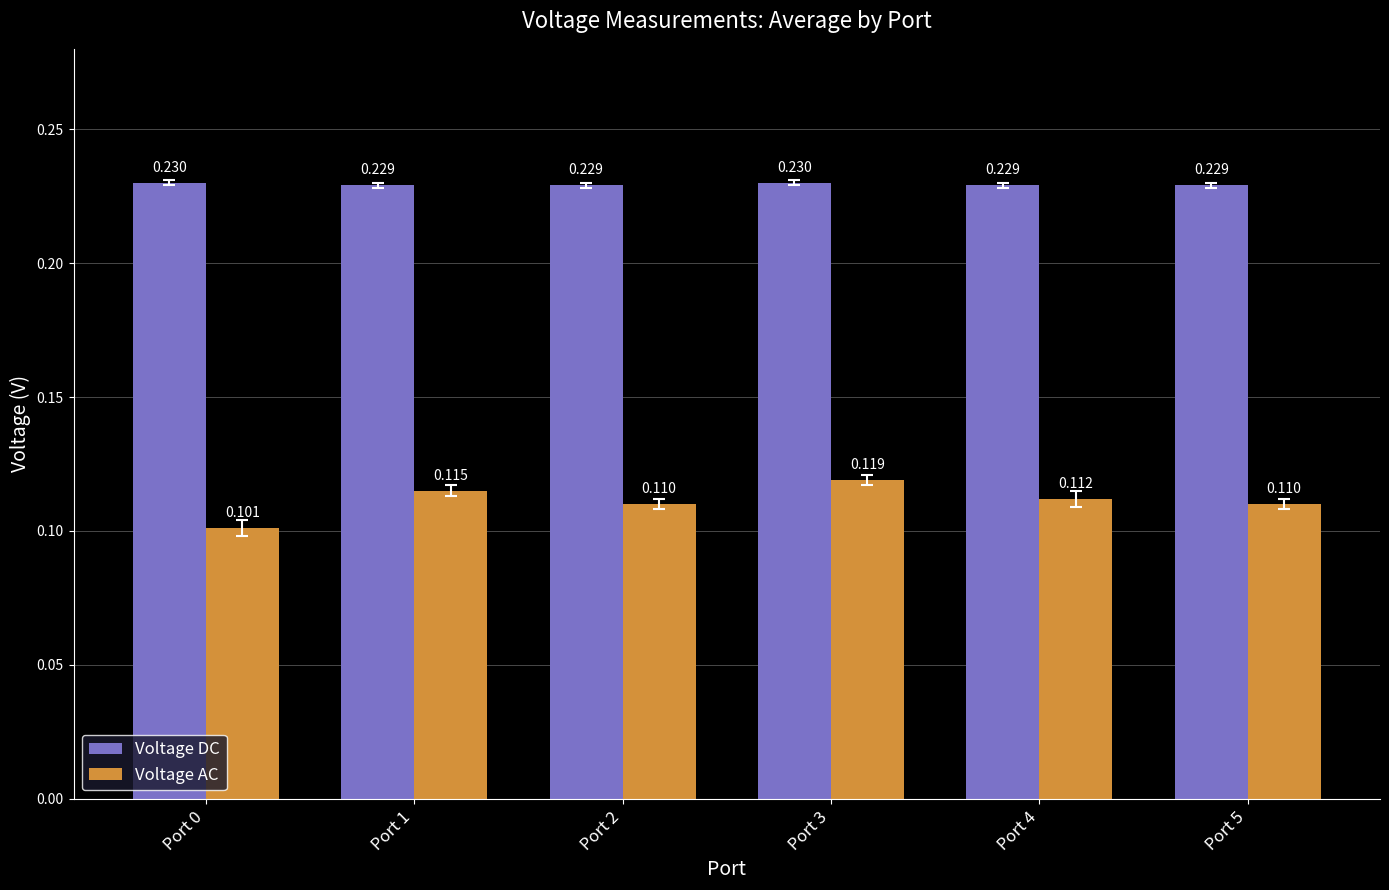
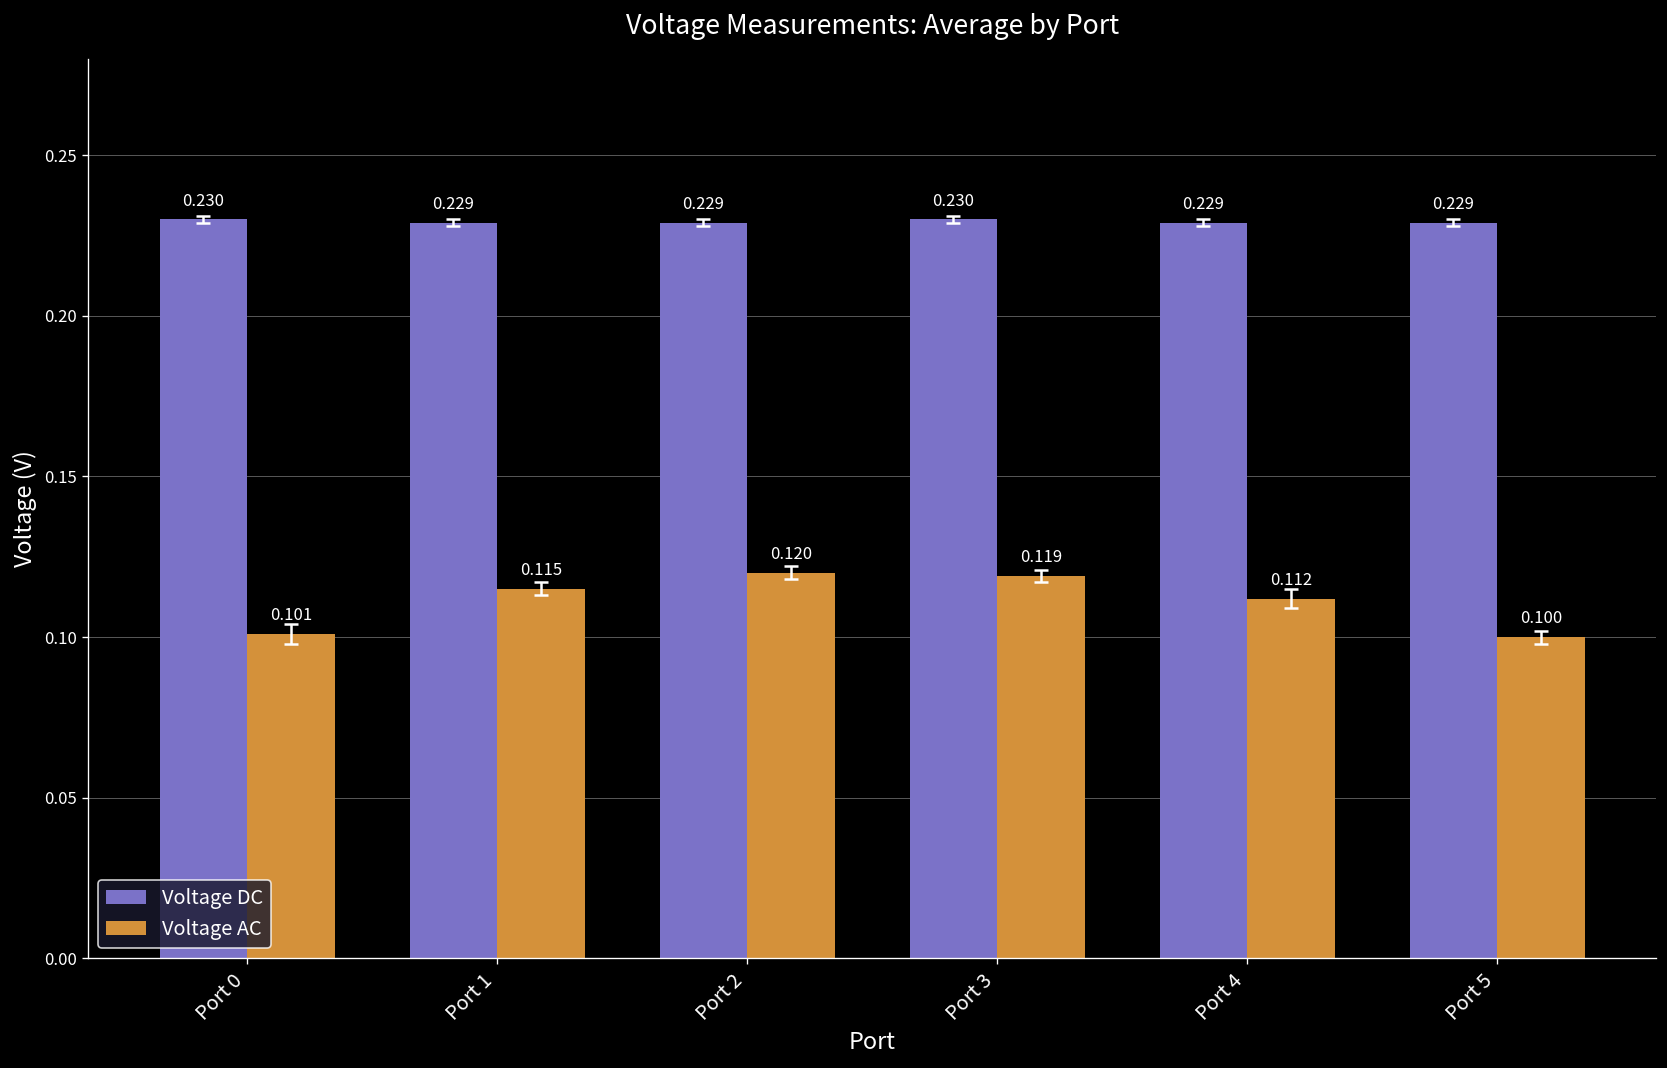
  {
    "Voltage DC": {
      "Port 0": 0.230,
      "Port 1": 0.229,
      "Port 2": 0.229,
      "Port 3": 0.230,
      "Port 4": 0.229,
      "Port 5": 0.229
    },
    "Voltage AC": {
      "Port 1": 0.115,
-     "Port 2": 0.110,
+     "Port 2": 0.120,
      "Port 3": 0.119,
-     "Port 5": 0.110
+     "Port 5": 0.100
    }
  }
